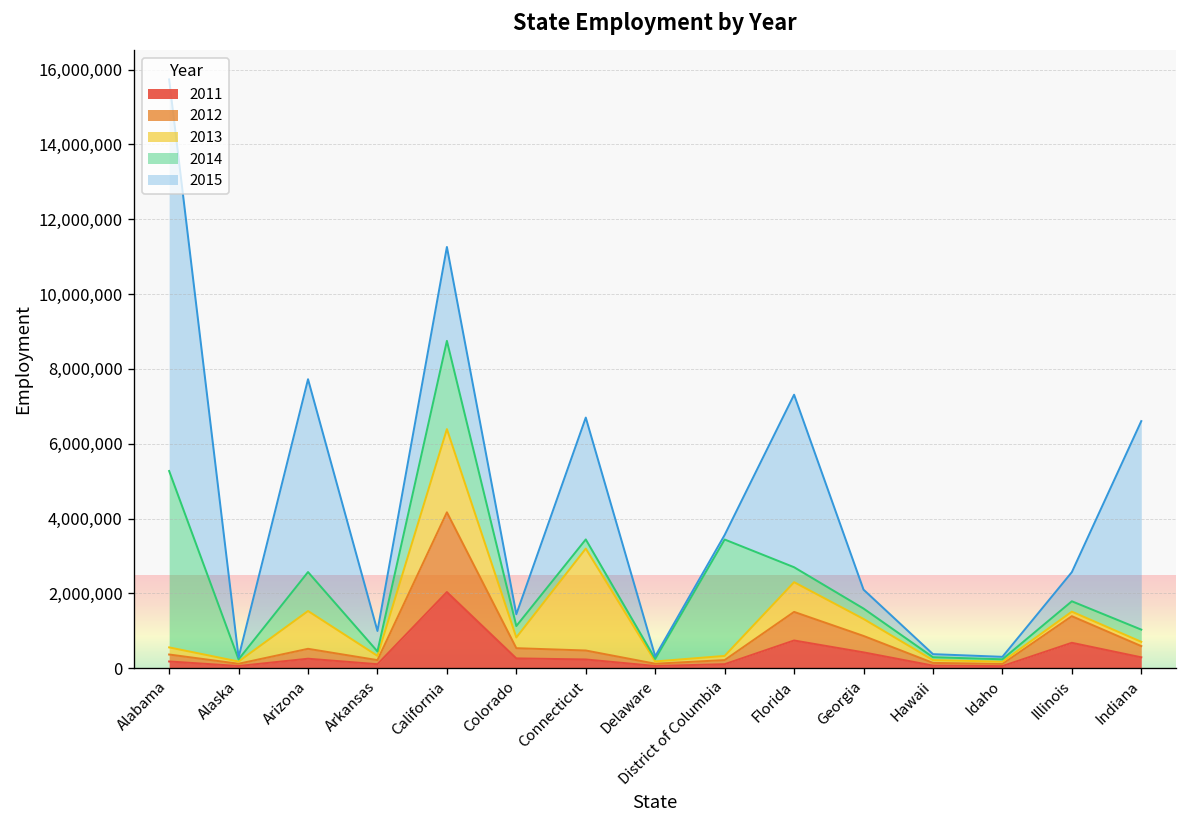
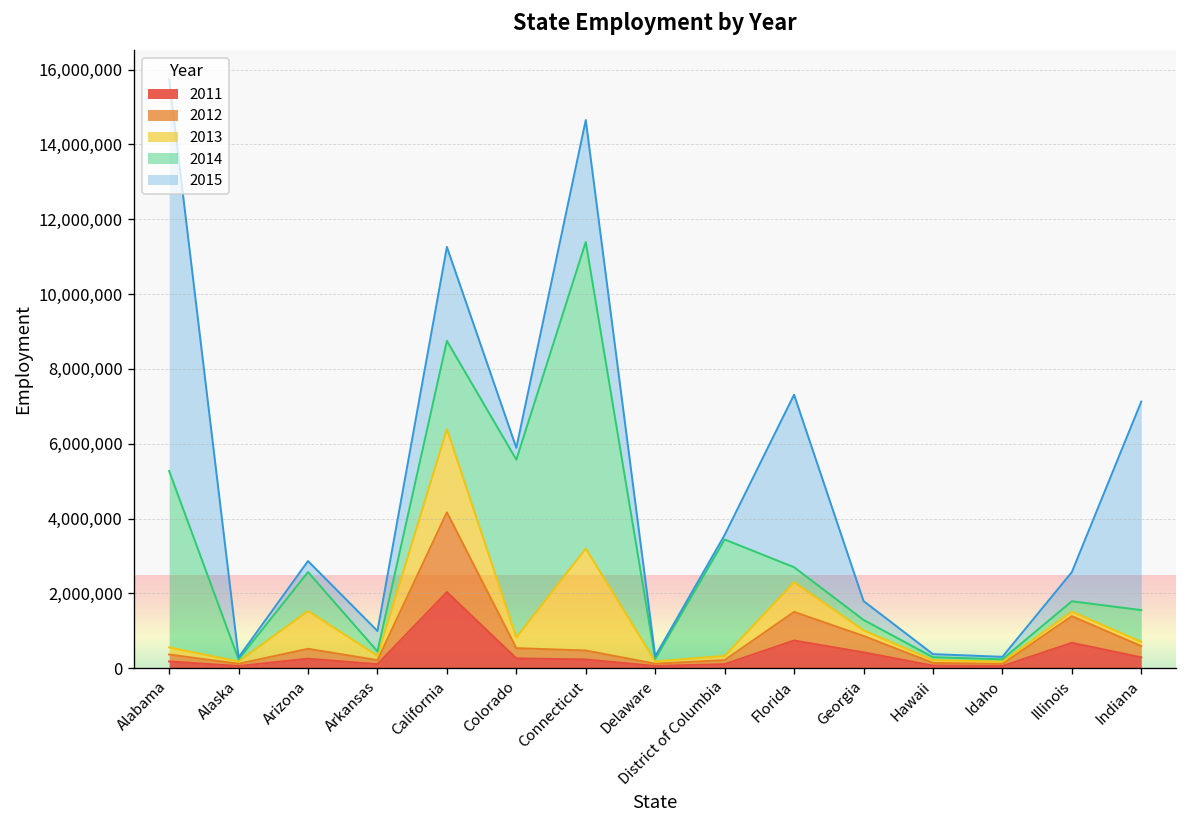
  {
    "2013": {
      "Alabama": "200,000",
      "Arizona": "1,000,000",
      "Arkansas": "100,000",
      "California": "2,200,000",
      "Colorado": "300,000",
      "Connecticut": "2,700,000",
      "District of Columbia": "100,000",
      "Florida": "800,000",
-     "Georgia": "500,000",
+     "Georgia": "200,000",
      "Illinois": "100,000",
      "Indiana": "100,000"
    },
    "2014": {
      "Alabama": "4,700,000",
      "Arizona": "1,000,000",
      "Arkansas": "100,000",
      "California": "2,400,000",
-     "Colorado": "300,000",
-     "Connecticut": "200,000",
+     "Colorado": "4,800,000",
+     "Connecticut": "8,200,000",
      "District of Columbia": "3,100,000",
      "Florida": "400,000",
      "Georgia": "300,000",
      "Illinois": "300,000",
-     "Indiana": "300,000"
+     "Indiana": "800,000"
    },
    "2015": {
-     "Arizona": "5,200,000",
+     "Arizona": "300,000",
      "Arkansas": "500,000",
      "California": "2,500,000",
      "Colorado": "300,000",
      "Connecticut": "3,300,000",
      "District of Columbia": "100,000",
      "Florida": "4,600,000",
      "Georgia": "500,000",
      "Hawaii": "100,000",
      "Illinois": "800,000",
      "Indiana": "5,600,000"
    }
  }
